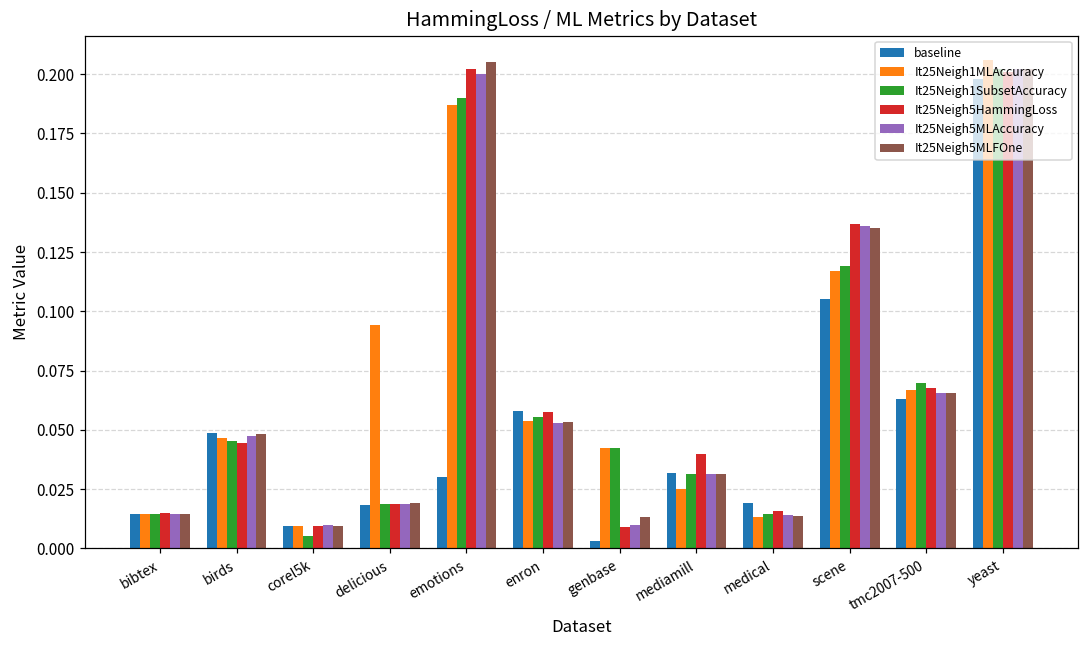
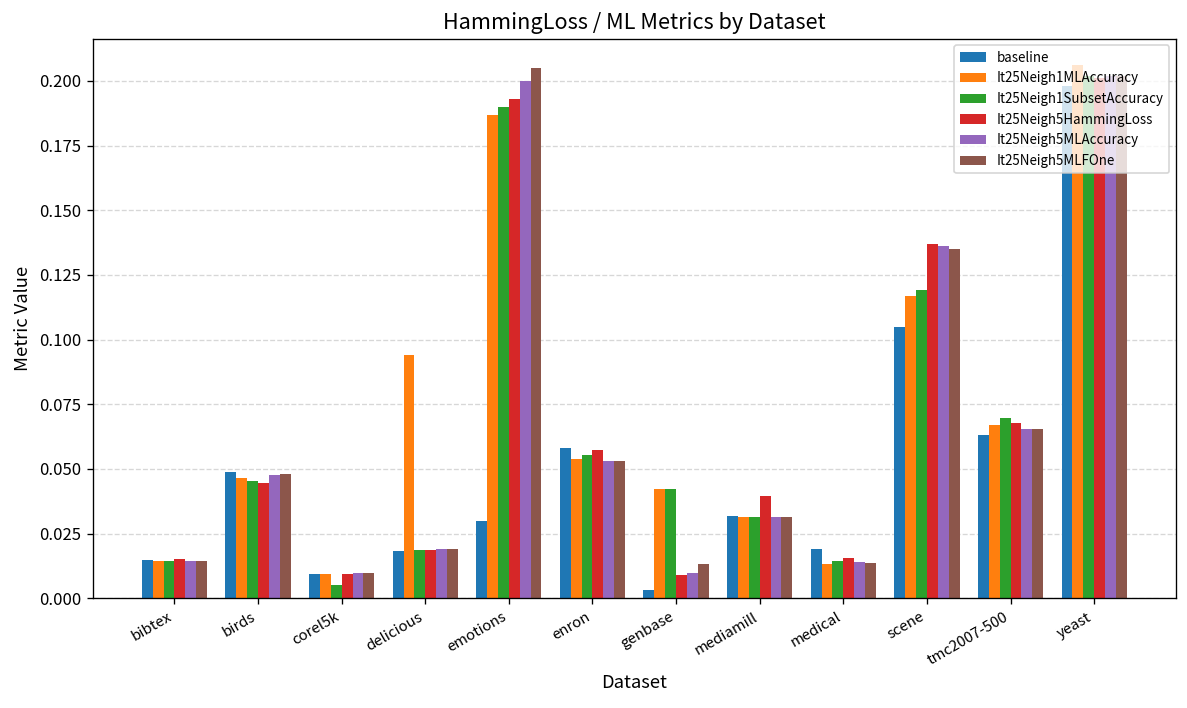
  {
    "baseline": {
      "bibtex": 0.015,
      "birds": 0.049,
      "corel5k": 0.009,
      "delicious": 0.018,
      "emotions": 0.030,
      "enron": 0.058,
      "genbase": 0.003,
      "mediamill": 0.032,
      "medical": 0.019,
      "scene": 0.105,
      "tmc2007-500": 0.063
    },
    "It25Neigh1MLAccuracy": {
      "bibtex": 0.015,
      "birds": 0.046,
      "corel5k": 0.009,
      "delicious": 0.094,
      "emotions": 0.187,
      "enron": 0.054,
      "genbase": 0.042,
-     "mediamill": 0.025,
+     "mediamill": 0.032,
      "medical": 0.013,
      "scene": 0.117,
      "tmc2007-500": 0.067
    },
    "It25Neigh1SubsetAccuracy": {
      "bibtex": 0.015,
      "birds": 0.046,
      "corel5k": 0.005,
      "delicious": 0.019,
      "emotions": 0.190,
      "enron": 0.056,
      "genbase": 0.042,
      "mediamill": 0.032,
      "medical": 0.015,
      "scene": 0.119,
      "tmc2007-500": 0.070
    },
    "It25Neigh5HammingLoss": {
      "bibtex": 0.015,
      "birds": 0.045,
      "corel5k": 0.009,
      "delicious": 0.019,
-     "emotions": 0.202,
+     "emotions": 0.193,
      "enron": 0.057,
      "genbase": 0.009,
      "mediamill": 0.040,
      "medical": 0.016,
      "scene": 0.137,
      "tmc2007-500": 0.068
    },
    "It25Neigh5MLAccuracy": {
      "bibtex": 0.014,
      "birds": 0.048,
      "corel5k": 0.010,
      "delicious": 0.019,
      "emotions": 0.200,
      "enron": 0.053,
      "genbase": 0.010,
      "mediamill": 0.032,
      "medical": 0.014,
      "scene": 0.136,
      "tmc2007-500": 0.066
    },
    "It25Neigh5MLFOne": {
      "bibtex": 0.014,
      "birds": 0.048,
      "corel5k": 0.010,
      "delicious": 0.019,
      "emotions": 0.205,
      "enron": 0.053,
      "genbase": 0.013,
      "mediamill": 0.032,
      "medical": 0.014,
      "scene": 0.135,
      "tmc2007-500": 0.066
    }
  }
